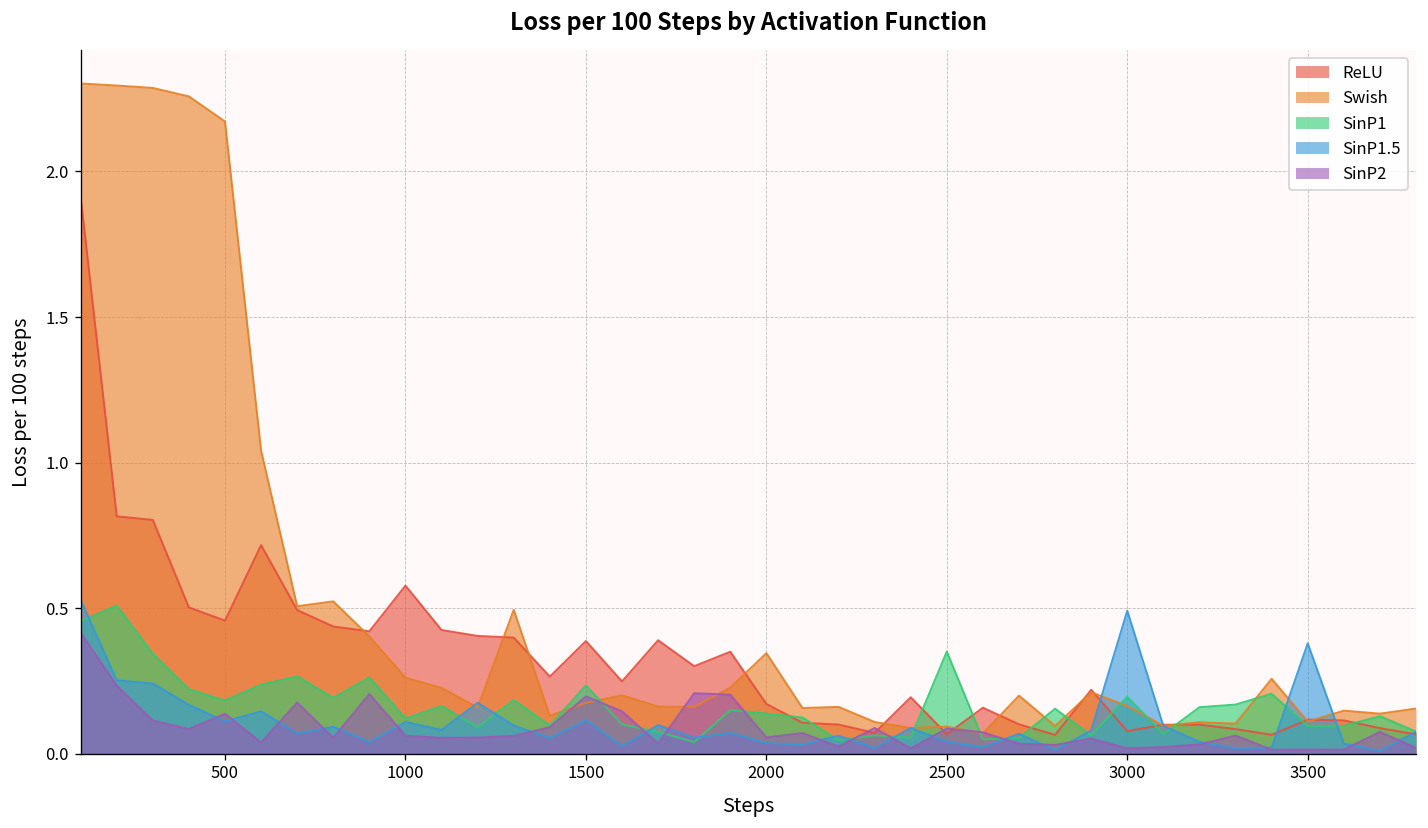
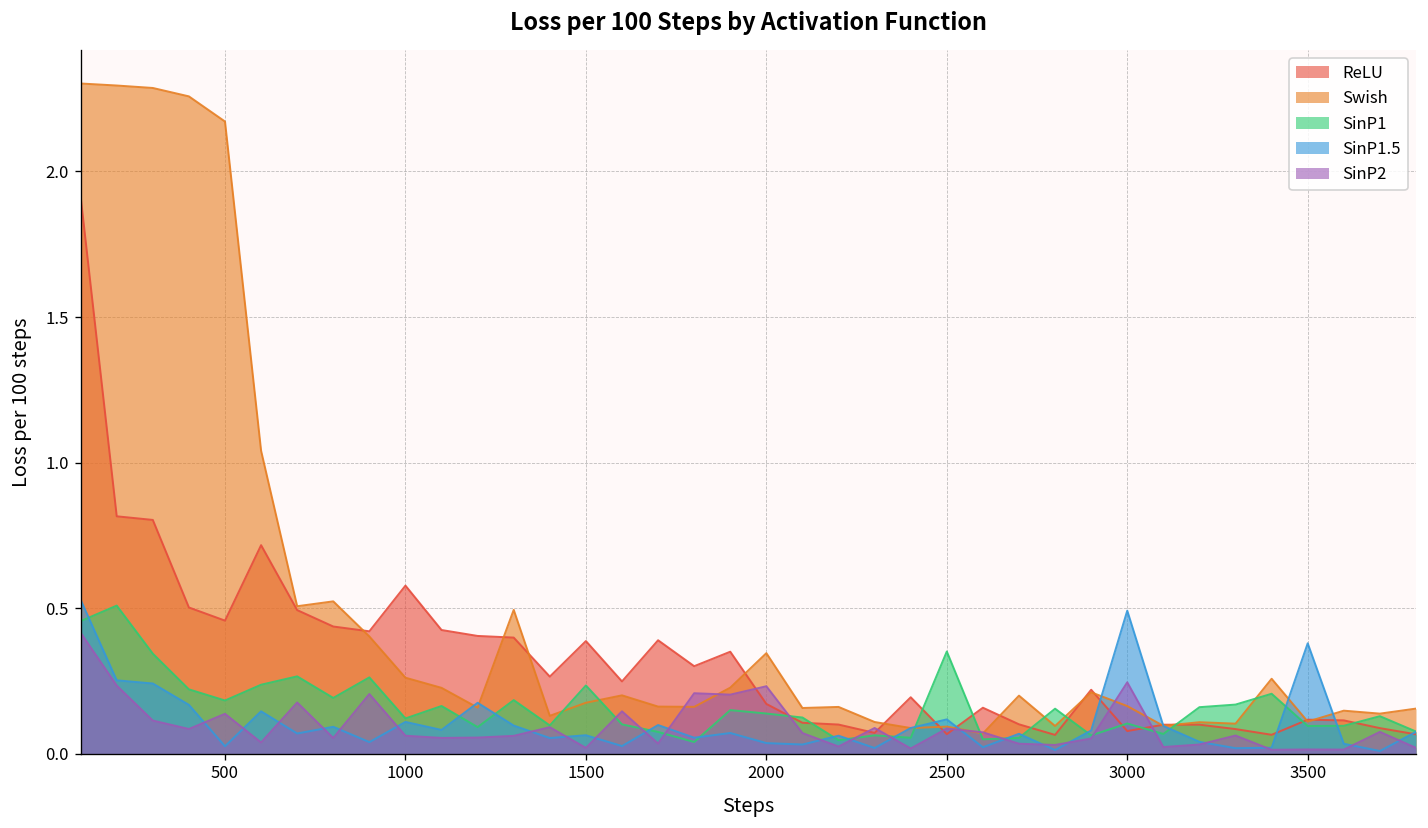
  {
    "SinP1": {
      "500": 0.18,
      "1000": 0.12,
      "1500": 0.23,
      "2000": 0.14,
      "2500": 0.35,
-     "3000": 0.20,
+     "3000": 0.10,
      "3500": 0.10
    },
    "SinP1.5": {
-     "500": 0.11,
+     "500": 0.03,
      "1000": 0.11,
-     "1500": 0.11,
+     "1500": 0.06,
      "2000": 0.04,
-     "2500": 0.04,
+     "2500": 0.12,
      "3000": 0.49,
      "3500": 0.38
    },
    "SinP2": {
      "500": 0.14,
      "1000": 0.06,
-     "1500": 0.20,
-     "2000": 0.06,
-     "3000": 0.02,
+     "1500": 0.02,
+     "2000": 0.23,
+     "3000": 0.25,
      "3500": 0.01
    }
  }
